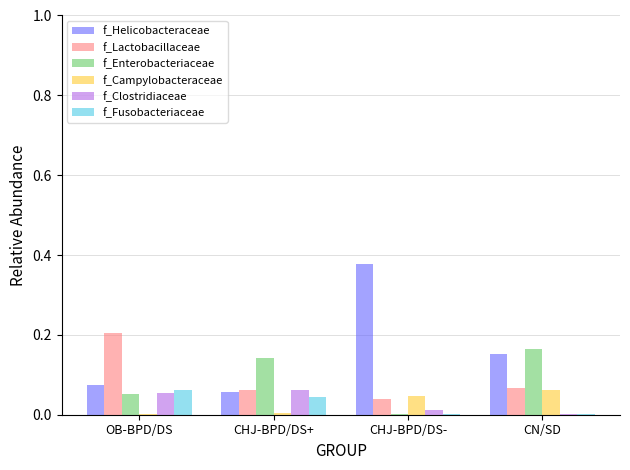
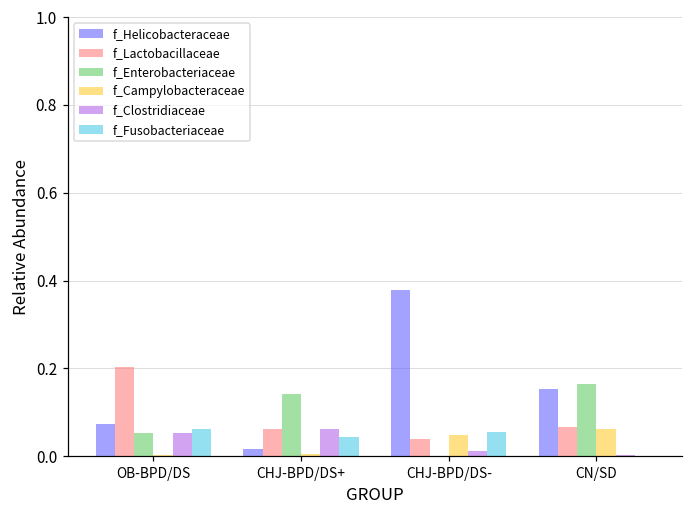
  {
    "f_Helicobacteraceae": {
      "OB-BPD/DS": 0.07,
-     "CHJ-BPD/DS+": 0.06,
+     "CHJ-BPD/DS+": 0.02,
      "CHJ-BPD/DS-": 0.38,
      "CN/SD": 0.15
    },
    "f_Lactobacillaceae": {
      "OB-BPD/DS": 0.20,
      "CHJ-BPD/DS+": 0.06,
      "CHJ-BPD/DS-": 0.04,
      "CN/SD": 0.07
    },
    "f_Enterobacteriaceae": {
      "OB-BPD/DS": 0.05,
      "CHJ-BPD/DS+": 0.14,
      "CN/SD": 0.16
    },
    "f_Campylobacteraceae": {
      "CHJ-BPD/DS-": 0.05,
      "CN/SD": 0.06
    },
    "f_Clostridiaceae": {
      "OB-BPD/DS": 0.05,
      "CHJ-BPD/DS+": 0.06,
      "CHJ-BPD/DS-": 0.01
    },
    "f_Fusobacteriaceae": {
      "OB-BPD/DS": 0.06,
      "CHJ-BPD/DS+": 0.04,
-     "CHJ-BPD/DS-": 0.00
+     "CHJ-BPD/DS-": 0.05
    }
  }
